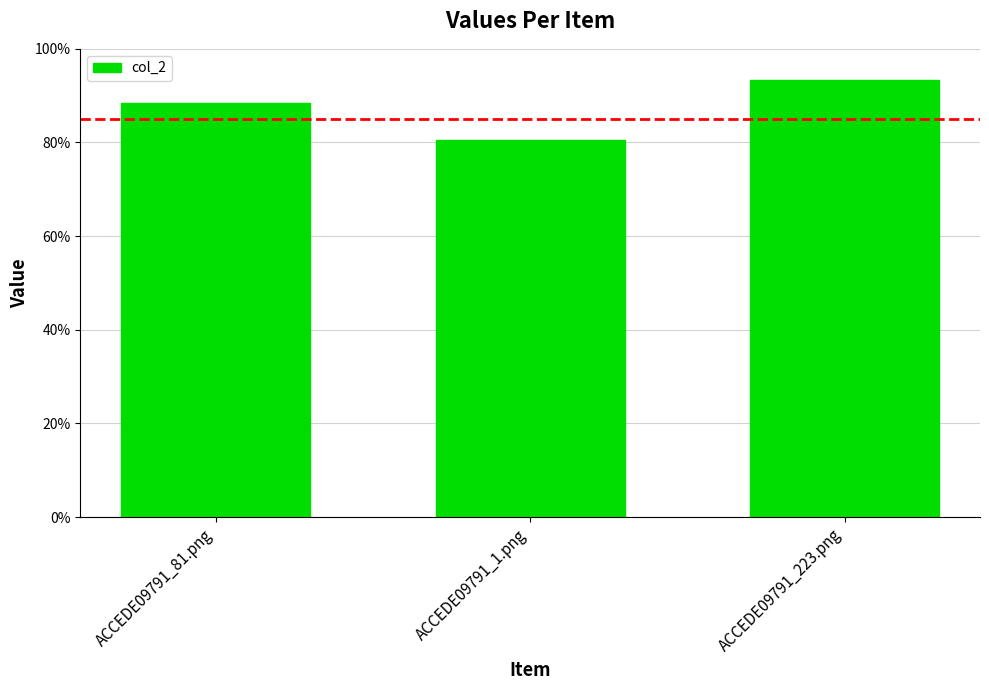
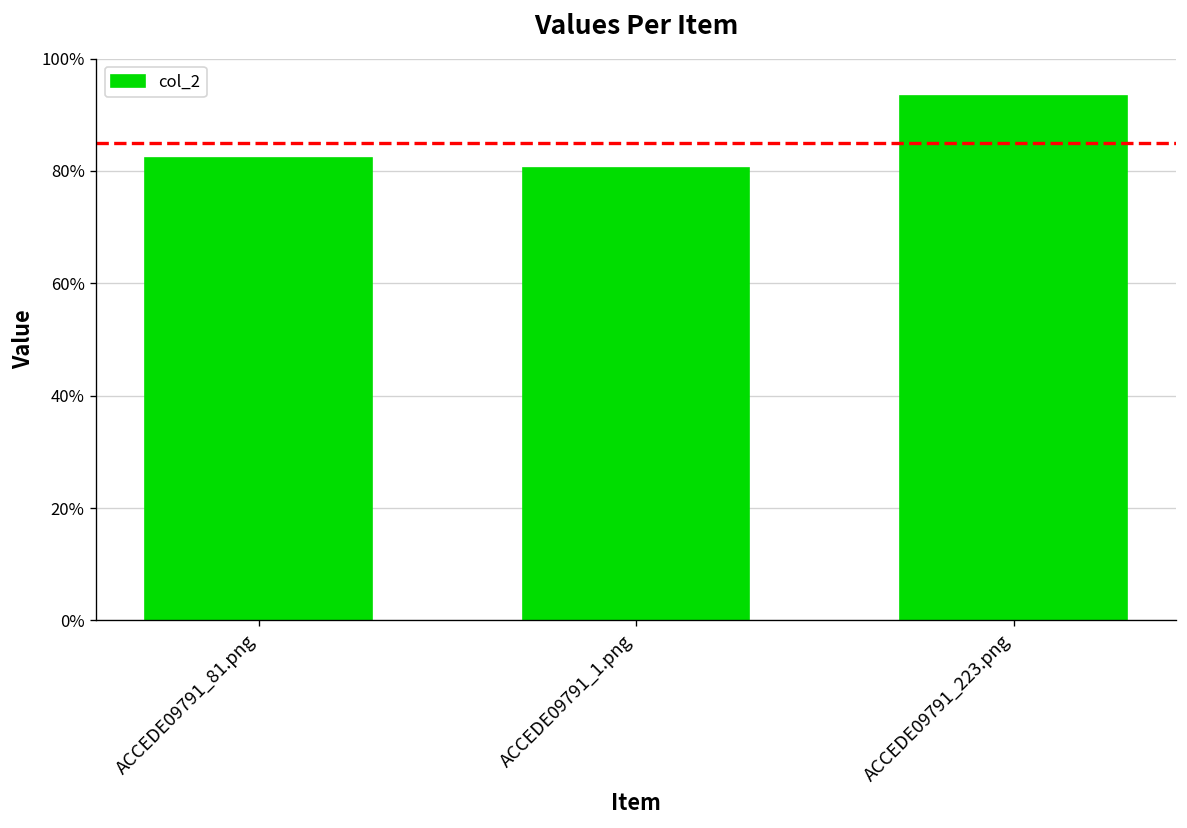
  {
-   "ACCEDE09791_81.png": "89%",
+   "ACCEDE09791_81.png": "82%",
    "ACCEDE09791_1.png": "81%",
    "ACCEDE09791_223.png": "93%"
  }
